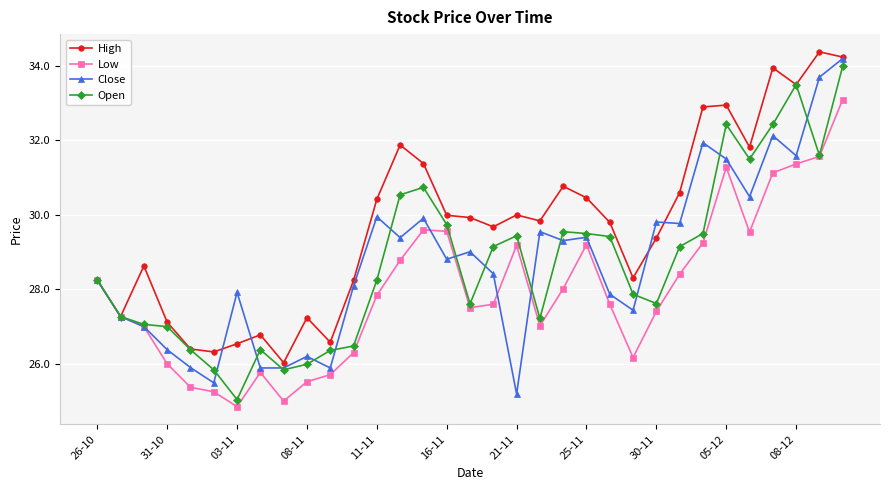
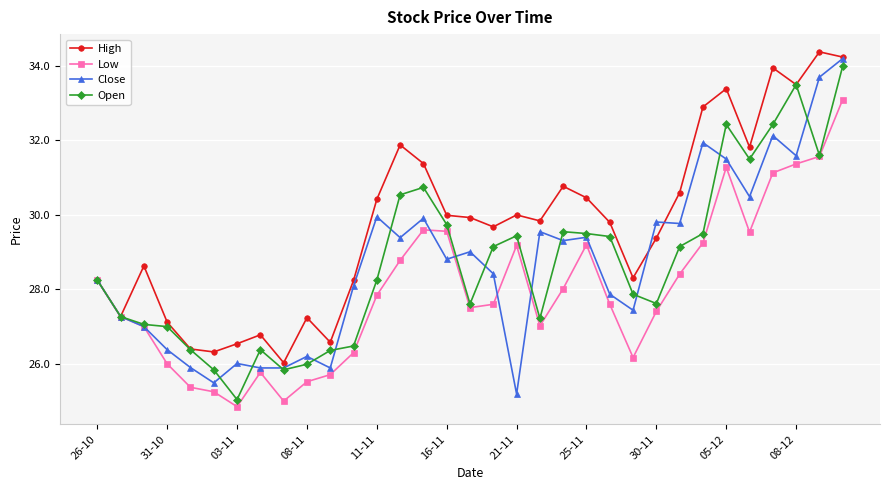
  {
    "High": {
      "31-10": 27.1,
      "03-11": 26.5,
      "08-11": 27.2,
      "11-11": 30.4,
      "16-11": 30.0,
      "21-11": 30.0,
      "25-11": 30.5,
      "30-11": 29.4,
-     "05-12": 33.0
+     "05-12": 33.4
    },
    "Low": {
      "31-10": 26.0,
      "03-11": 24.9,
      "08-11": 25.5,
      "11-11": 27.8,
      "16-11": 29.6,
      "21-11": 29.2,
      "25-11": 29.2,
      "30-11": 27.4,
      "05-12": 31.3,
      "08-12": 31.4
    },
    "Close": {
      "31-10": 26.4,
-     "03-11": 27.9,
+     "03-11": 26.0,
      "08-11": 26.2,
      "11-11": 30.0,
      "16-11": 28.8,
      "21-11": 25.2,
      "25-11": 29.4,
      "30-11": 29.8,
      "05-12": 31.5,
      "08-12": 31.6
    },
    "Open": {
      "31-10": 27.0,
      "03-11": 25.0,
      "08-11": 26.0,
      "11-11": 28.3,
      "16-11": 29.7,
      "21-11": 29.4,
      "25-11": 29.5,
      "30-11": 27.6,
      "05-12": 32.4
    }
  }
